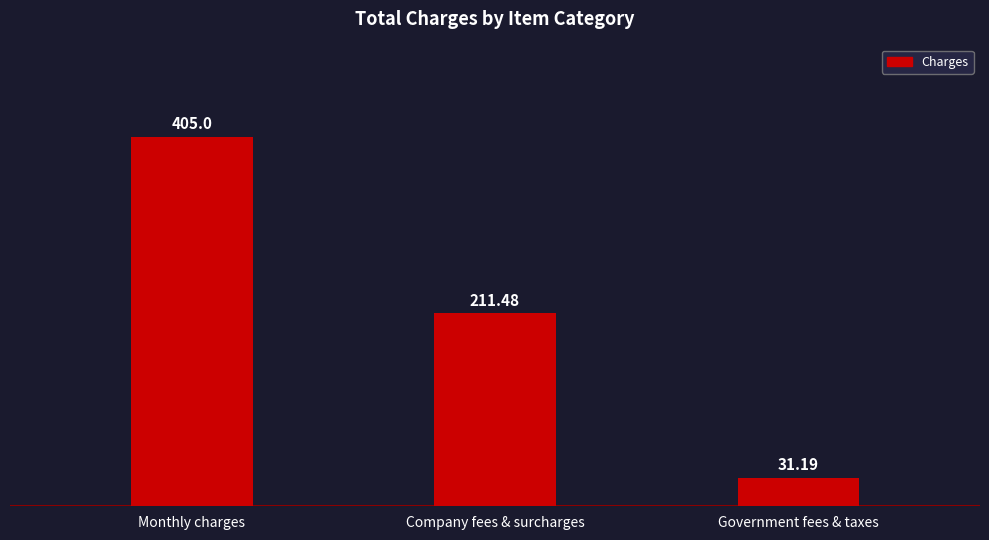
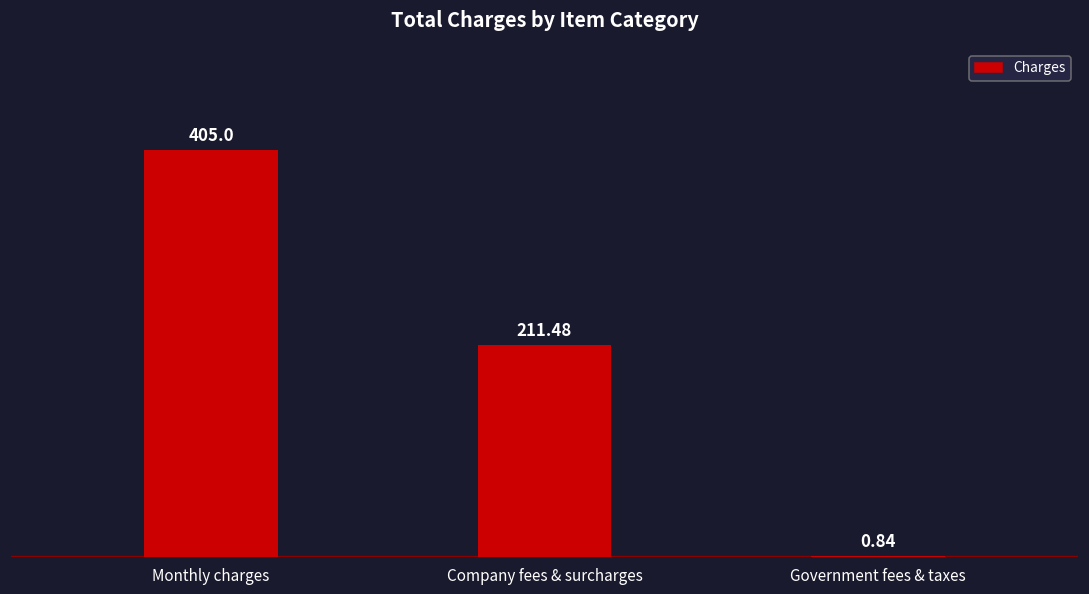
  {
    "Monthly charges": 405.0,
    "Company fees & surcharges": 211.48,
-   "Government fees & taxes": 31.19
+   "Government fees & taxes": 0.84
  }
